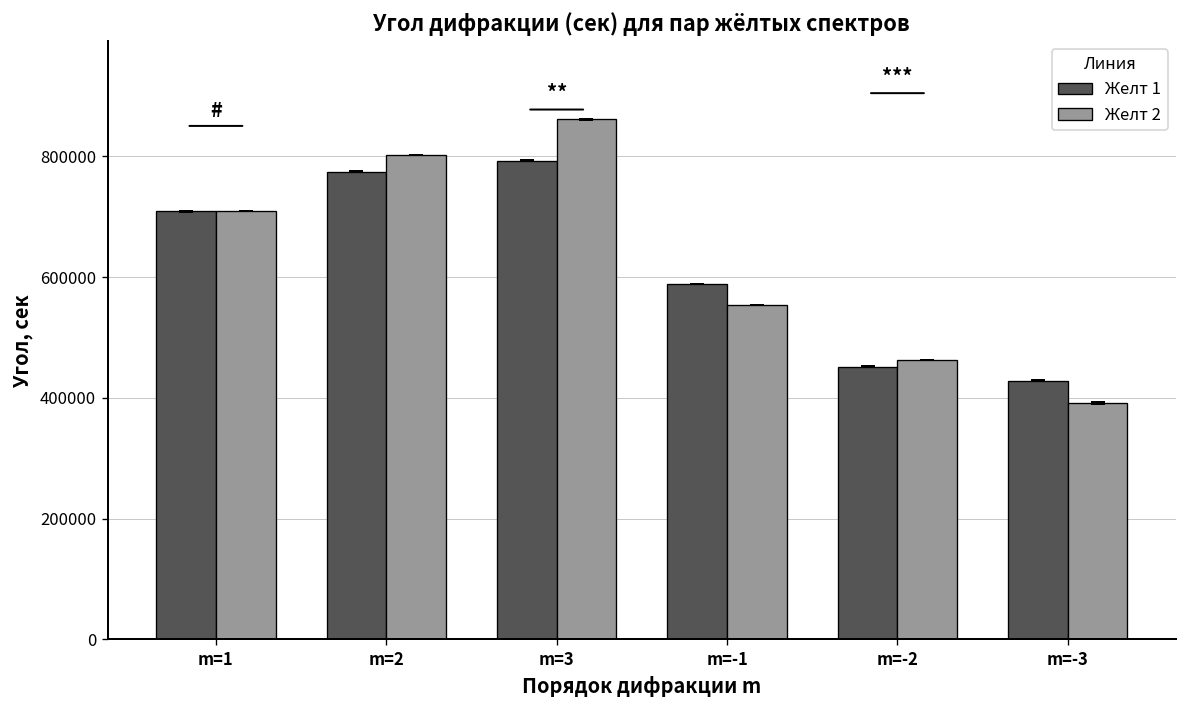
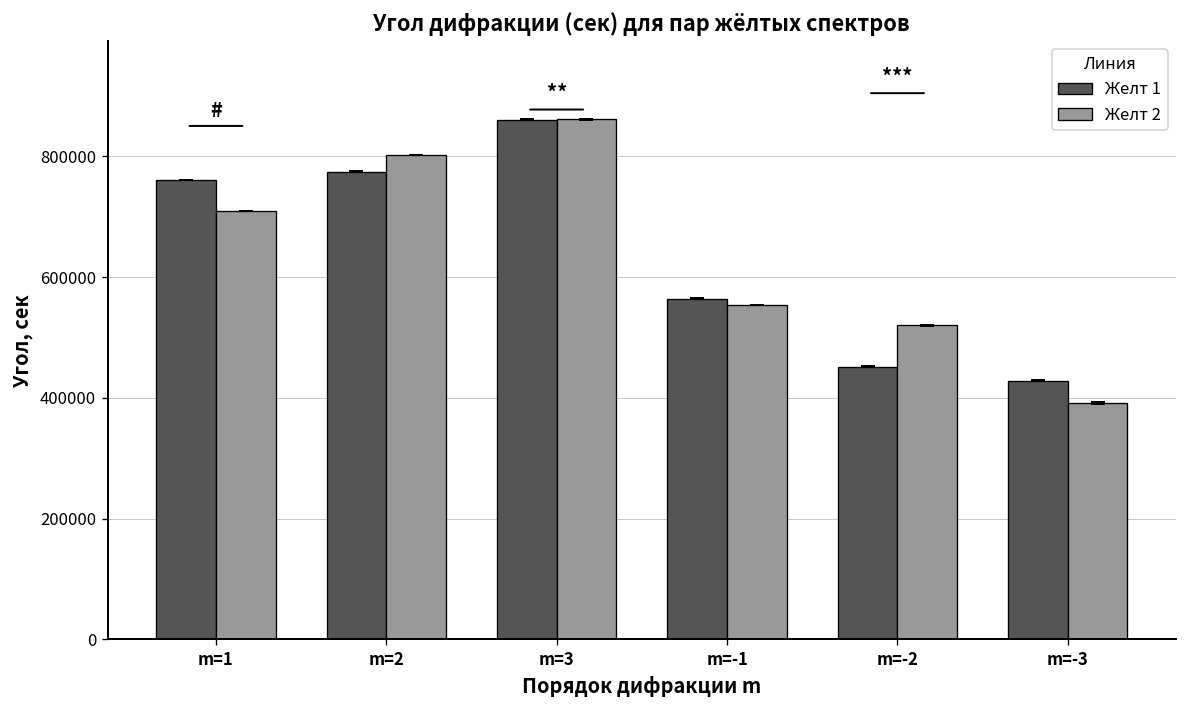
  {
    "Желт 1": {
-     "m=1": 710000,
+     "m=1": 760000,
      "m=2": 770000,
-     "m=3": 790000,
-     "m=-1": 590000,
+     "m=3": 860000,
+     "m=-1": 560000,
      "m=-2": 450000,
      "m=-3": 430000
    },
    "Желт 2": {
      "m=1": 710000,
      "m=2": 800000,
      "m=3": 860000,
      "m=-1": 550000,
-     "m=-2": 460000,
+     "m=-2": 520000,
      "m=-3": 390000
    }
  }
